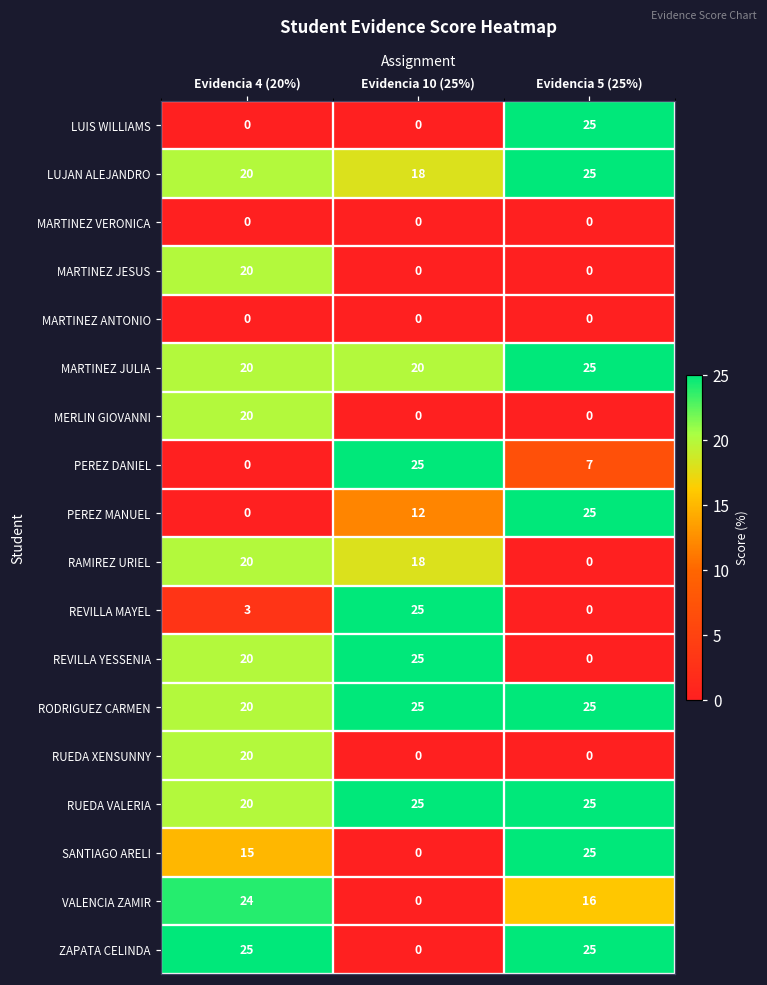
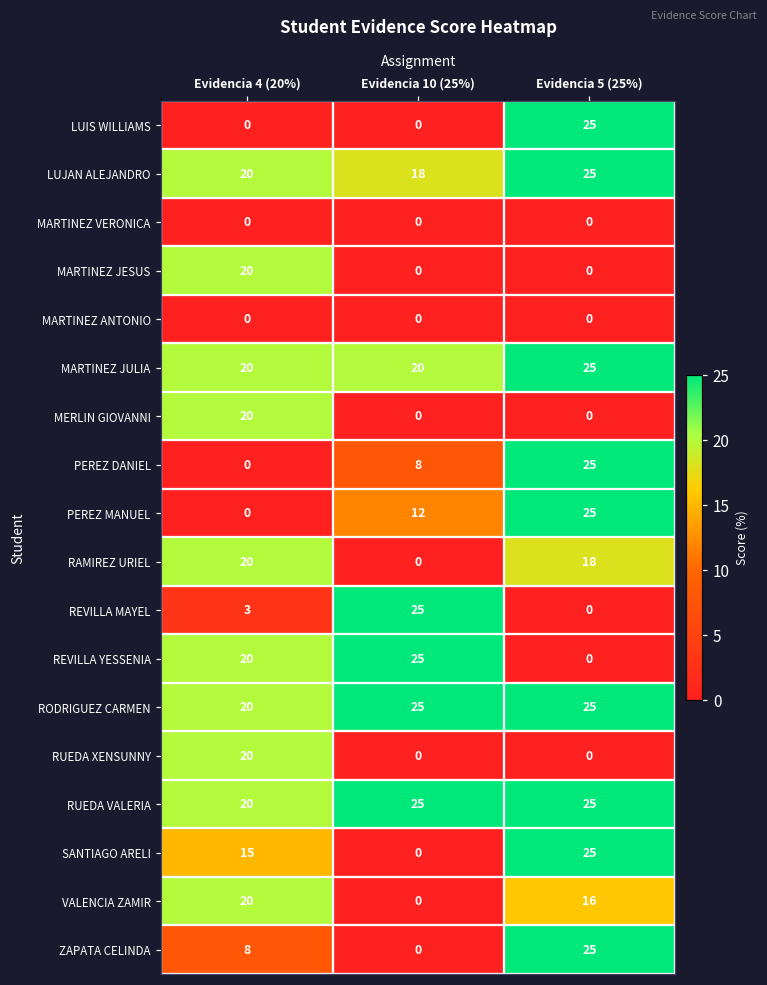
  {
    "LUIS WILLIAMS": {
      "Evidencia 4 (20%)": 0,
      "Evidencia 10 (25%)": 0,
      "Evidencia 5 (25%)": 25
    },
    "LUJAN ALEJANDRO": {
      "Evidencia 4 (20%)": 20,
      "Evidencia 10 (25%)": 18,
      "Evidencia 5 (25%)": 25
    },
    "MARTINEZ VERONICA": {
      "Evidencia 4 (20%)": 0,
      "Evidencia 10 (25%)": 0,
      "Evidencia 5 (25%)": 0
    },
    "MARTINEZ JESUS": {
      "Evidencia 4 (20%)": 20,
      "Evidencia 10 (25%)": 0,
      "Evidencia 5 (25%)": 0
    },
    "MARTINEZ ANTONIO": {
      "Evidencia 4 (20%)": 0,
      "Evidencia 10 (25%)": 0,
      "Evidencia 5 (25%)": 0
    },
    "MARTINEZ JULIA": {
      "Evidencia 4 (20%)": 20,
      "Evidencia 10 (25%)": 20,
      "Evidencia 5 (25%)": 25
    },
    "MERLIN GIOVANNI": {
      "Evidencia 4 (20%)": 20,
      "Evidencia 10 (25%)": 0,
      "Evidencia 5 (25%)": 0
    },
    "PEREZ DANIEL": {
      "Evidencia 4 (20%)": 0,
-     "Evidencia 10 (25%)": 25,
-     "Evidencia 5 (25%)": 7
+     "Evidencia 10 (25%)": 8,
+     "Evidencia 5 (25%)": 25
    },
    "PEREZ MANUEL": {
      "Evidencia 4 (20%)": 0,
      "Evidencia 10 (25%)": 12,
      "Evidencia 5 (25%)": 25
    },
    "RAMIREZ URIEL": {
      "Evidencia 4 (20%)": 20,
-     "Evidencia 10 (25%)": 18,
-     "Evidencia 5 (25%)": 0
+     "Evidencia 10 (25%)": 0,
+     "Evidencia 5 (25%)": 18
    },
    "REVILLA MAYEL": {
      "Evidencia 4 (20%)": 3,
      "Evidencia 10 (25%)": 25,
      "Evidencia 5 (25%)": 0
    },
    "REVILLA YESSENIA": {
      "Evidencia 4 (20%)": 20,
      "Evidencia 10 (25%)": 25,
      "Evidencia 5 (25%)": 0
    },
    "RODRIGUEZ CARMEN": {
      "Evidencia 4 (20%)": 20,
      "Evidencia 10 (25%)": 25,
      "Evidencia 5 (25%)": 25
    },
    "RUEDA XENSUNNY": {
      "Evidencia 4 (20%)": 20,
      "Evidencia 10 (25%)": 0,
      "Evidencia 5 (25%)": 0
    },
    "RUEDA VALERIA": {
      "Evidencia 4 (20%)": 20,
      "Evidencia 10 (25%)": 25,
      "Evidencia 5 (25%)": 25
    },
    "SANTIAGO ARELI": {
      "Evidencia 4 (20%)": 15,
      "Evidencia 10 (25%)": 0,
      "Evidencia 5 (25%)": 25
    },
    "VALENCIA ZAMIR": {
-     "Evidencia 4 (20%)": 24,
+     "Evidencia 4 (20%)": 20,
      "Evidencia 10 (25%)": 0,
      "Evidencia 5 (25%)": 16
    },
    "ZAPATA CELINDA": {
-     "Evidencia 4 (20%)": 25,
+     "Evidencia 4 (20%)": 8,
      "Evidencia 10 (25%)": 0,
      "Evidencia 5 (25%)": 25
    }
  }
